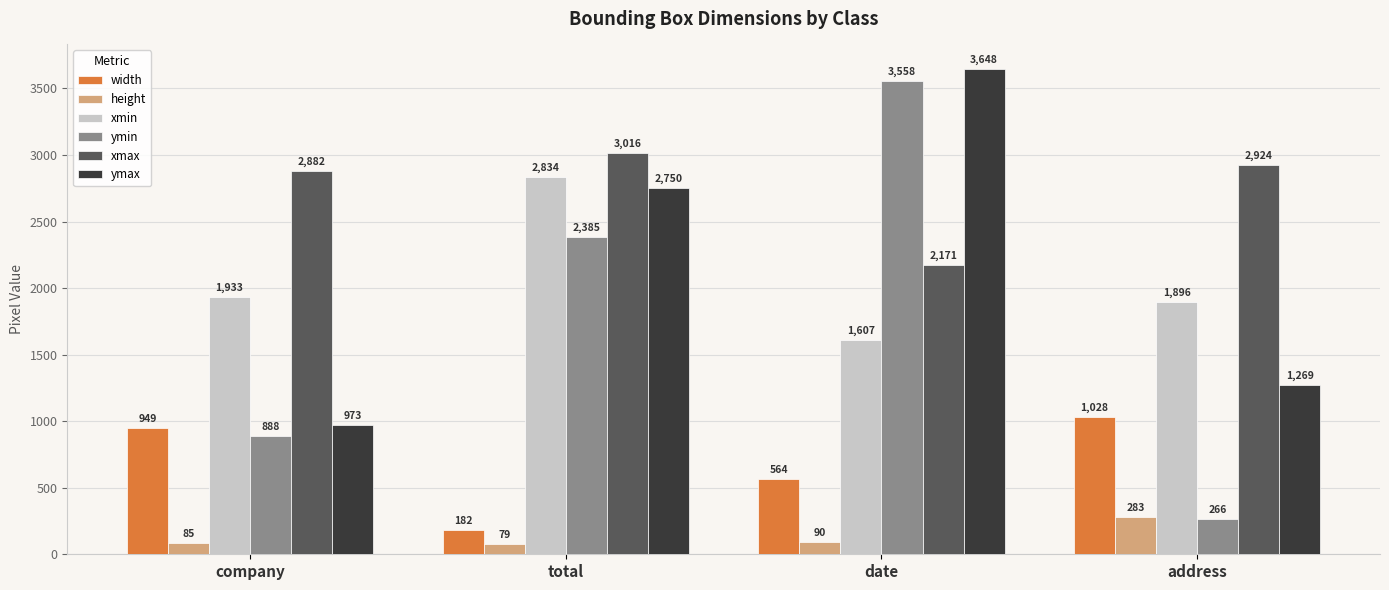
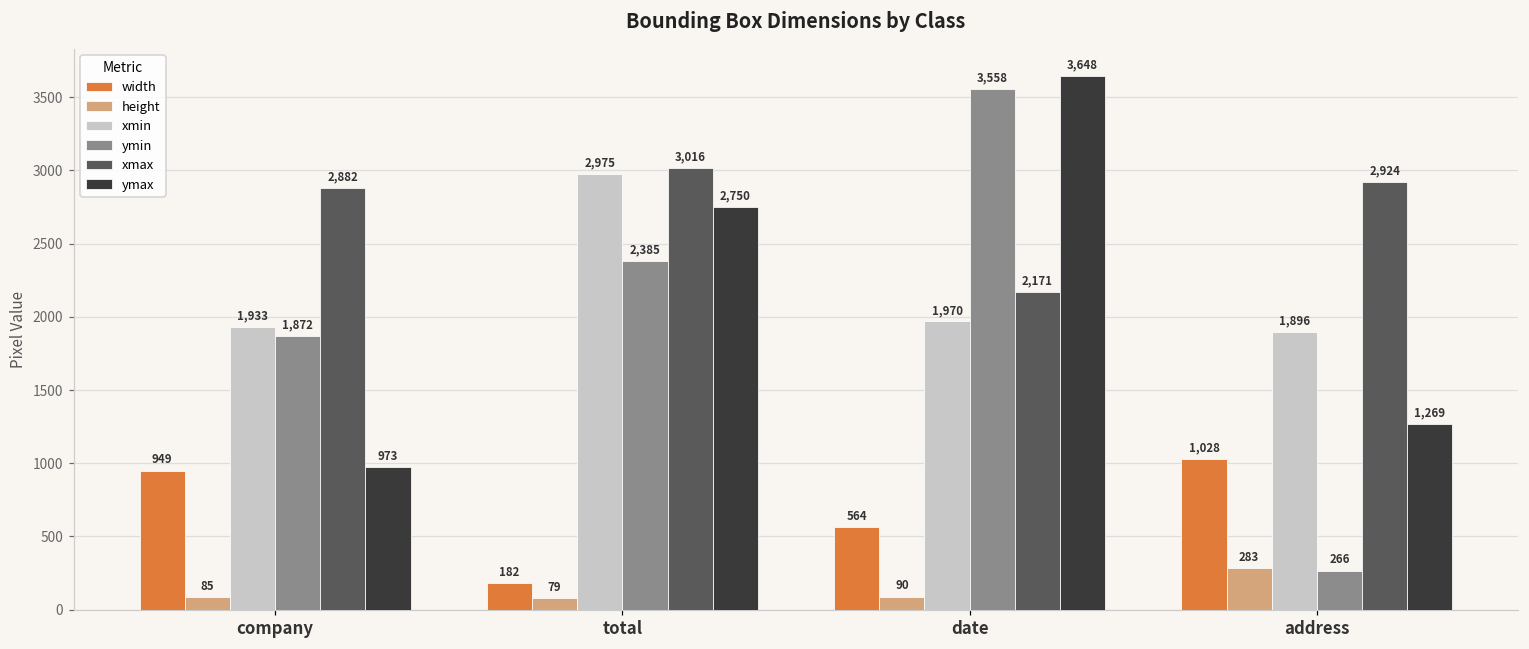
  {
    "width": {
      "company": "949",
      "total": "182",
      "date": "564",
      "address": "1,028"
    },
    "height": {
      "company": "85",
      "total": "79",
      "date": "90",
      "address": "283"
    },
    "xmin": {
      "company": "1,933",
-     "total": "2,834",
-     "date": "1,607",
+     "total": "2,975",
+     "date": "1,970",
      "address": "1,896"
    },
    "ymin": {
-     "company": "888",
+     "company": "1,872",
      "total": "2,385",
      "date": "3,558",
      "address": "266"
    }
  }
